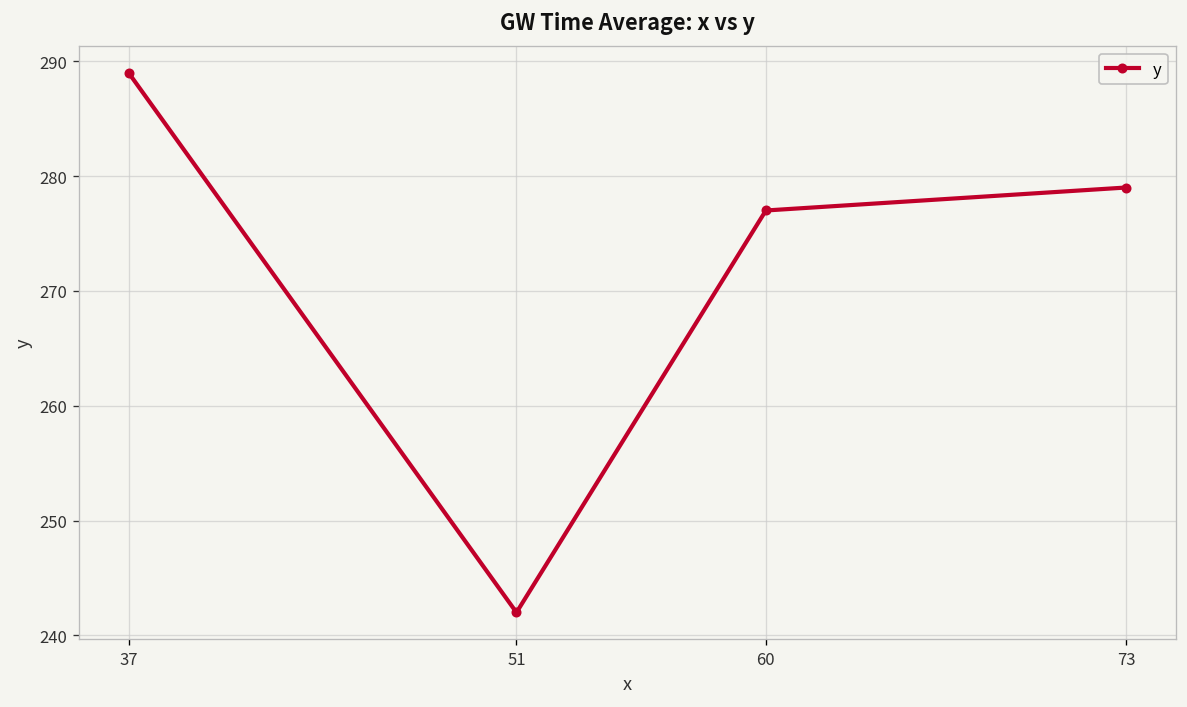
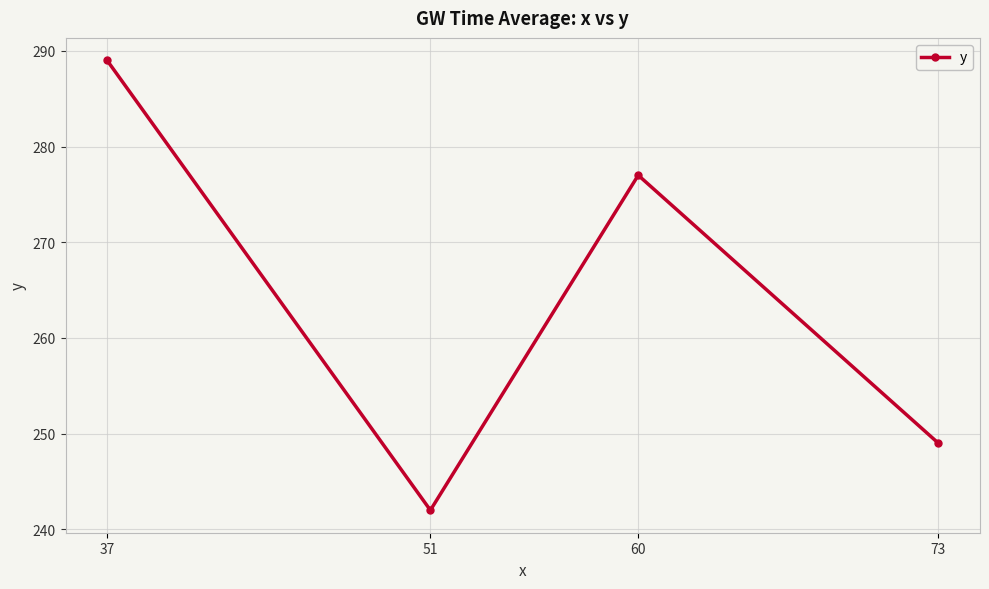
  {
    "37": 289,
    "51": 242,
    "60": 277,
-   "73": 279
+   "73": 249
  }
